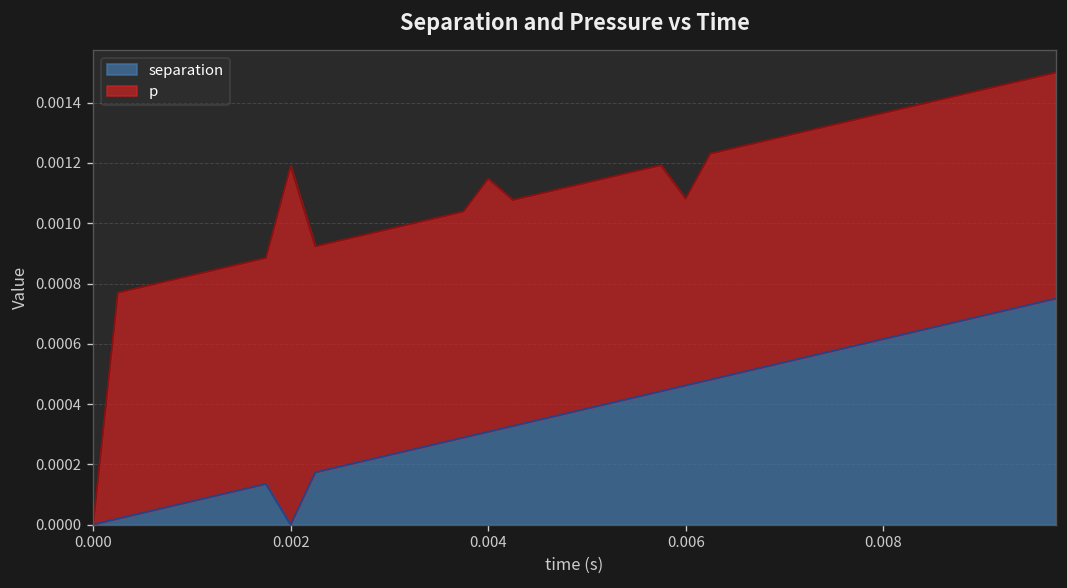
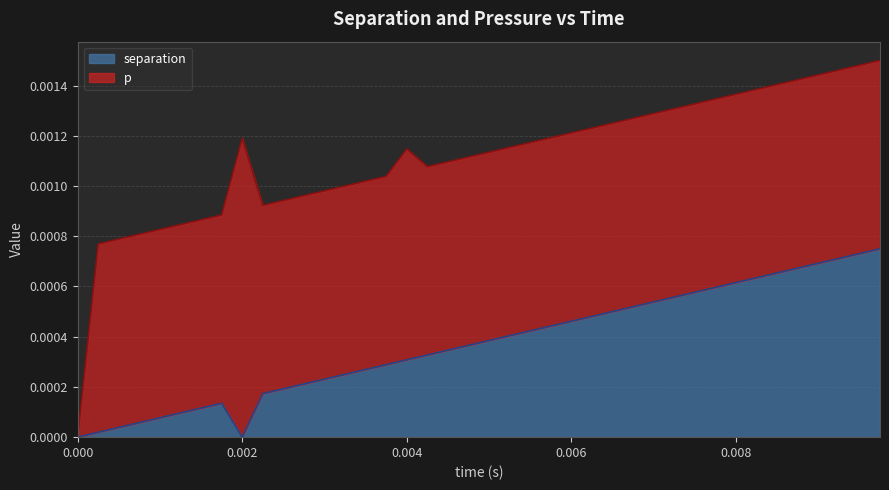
  {
    "separation": {
      "0.002": 0.00000,
      "0.004": 0.00031,
      "0.006": 0.00046,
      "0.008": 0.00062
    },
    "p": {
      "0.002": 0.00119,
      "0.004": 0.00084,
-     "0.006": 0.00062,
+     "0.006": 0.00075,
      "0.008": 0.00075
    }
  }
